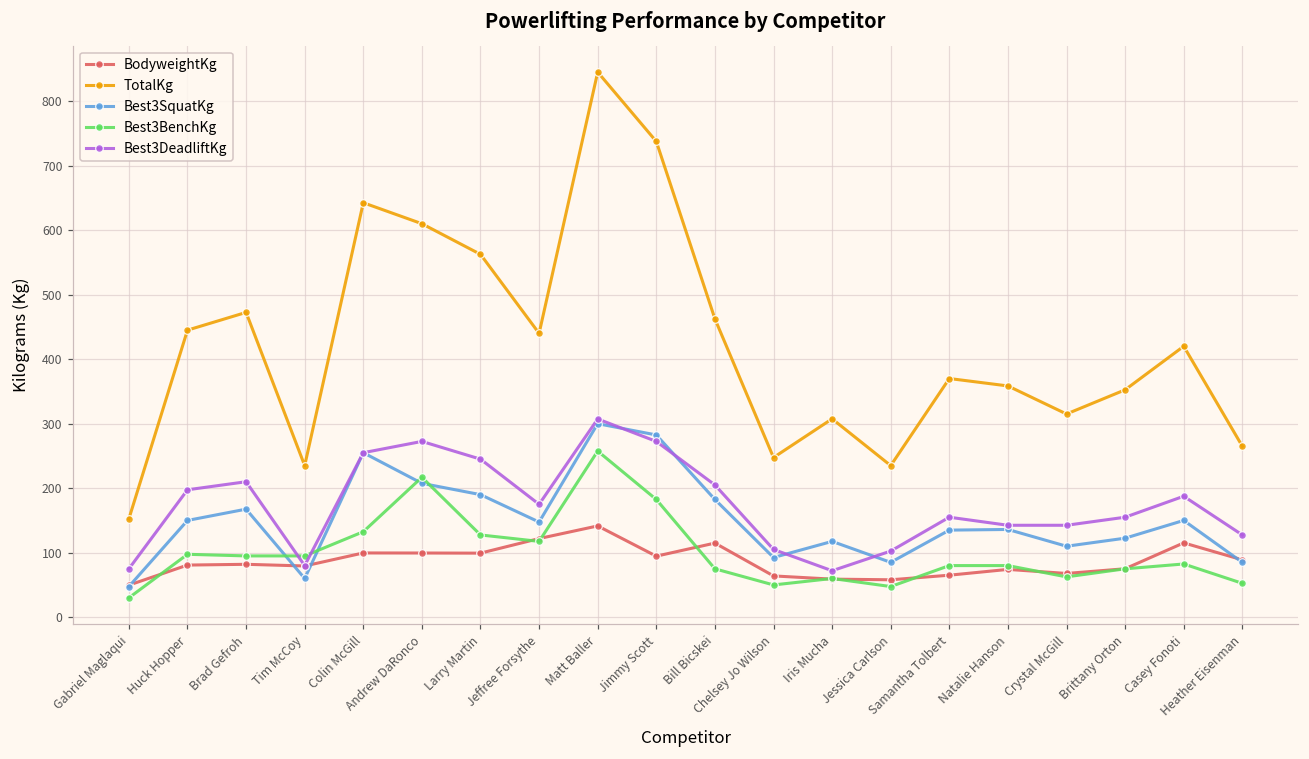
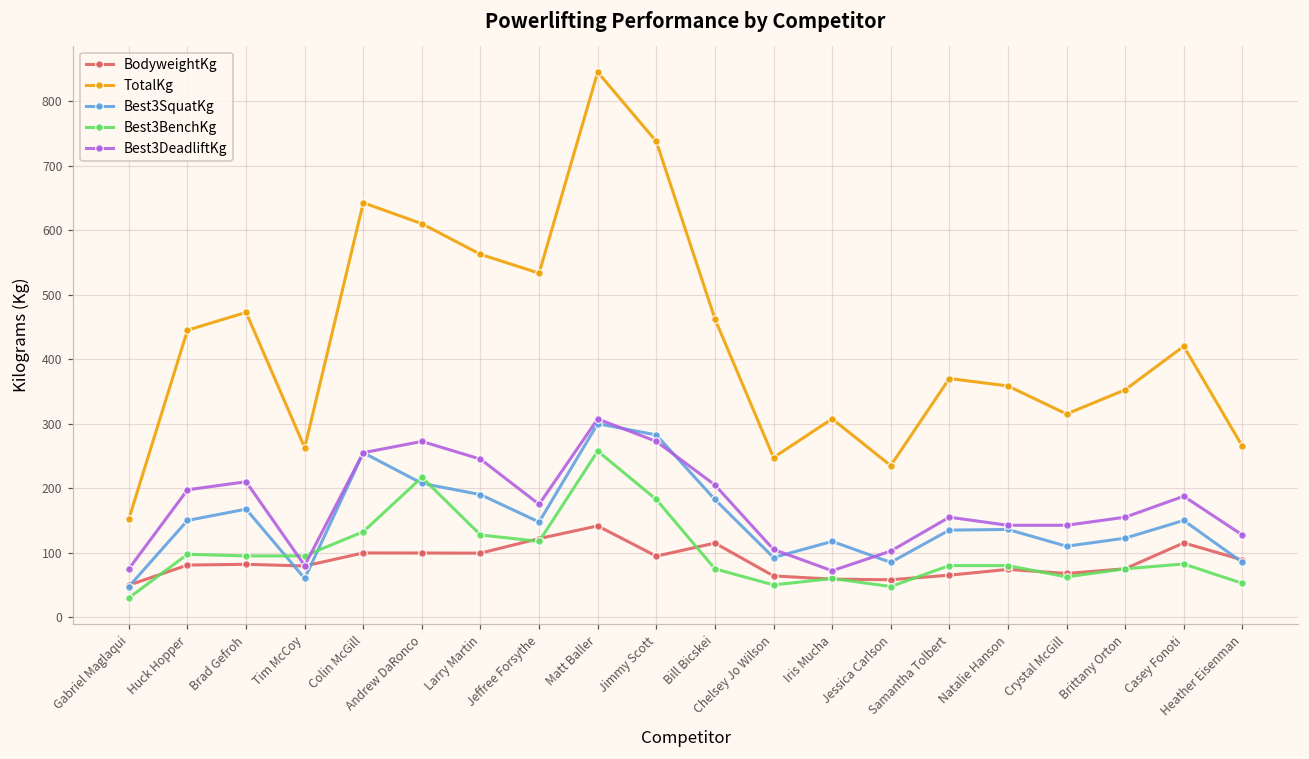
  {
    "BodyweightKg": {
      "Huck Hopper": 80,
      "Brad Gefroh": 80,
      "Colin McGill": 100,
      "Andrew DaRonco": 100,
      "Larry Martin": 100,
      "Jeffree Forsythe": 120,
      "Matt Baller": 140,
      "Jimmy Scott": 90,
      "Bill Bicskei": 110,
      "Chelsey Jo Wilson": 60,
      "Jessica Carlson": 60,
      "Samantha Tolbert": 70,
      "Natalie Hanson": 70,
      "Crystal McGill": 70,
      "Casey Fonoti": 120
    },
    "TotalKg": {
      "Gabriel Maglaqui": 150,
      "Huck Hopper": 450,
      "Brad Gefroh": 470,
-     "Tim McCoy": 240,
+     "Tim McCoy": 260,
      "Colin McGill": 640,
      "Andrew DaRonco": 610,
      "Larry Martin": 560,
-     "Jeffree Forsythe": 440,
+     "Jeffree Forsythe": 530,
      "Matt Baller": 850,
      "Jimmy Scott": 740,
      "Bill Bicskei": 460,
      "Chelsey Jo Wilson": 250,
      "Iris Mucha": 310,
      "Jessica Carlson": 240,
      "Samantha Tolbert": 370,
      "Natalie Hanson": 360,
      "Crystal McGill": 320,
      "Brittany Orton": 350,
      "Casey Fonoti": 420,
      "Heather Eisenman": 270
    },
    "Best3SquatKg": {
      "Huck Hopper": 150,
      "Brad Gefroh": 170,
      "Tim McCoy": 60,
      "Andrew DaRonco": 210,
      "Larry Martin": 190,
      "Jeffree Forsythe": 150,
      "Matt Baller": 300,
      "Jimmy Scott": 280,
      "Bill Bicskei": 180,
      "Chelsey Jo Wilson": 90,
      "Iris Mucha": 120,
      "Jessica Carlson": 90,
      "Samantha Tolbert": 140,
      "Natalie Hanson": 140,
      "Crystal McGill": 110,
      "Brittany Orton": 120,
      "Casey Fonoti": 150
    },
    "Best3BenchKg": {
      "Gabriel Maglaqui": 30,
      "Huck Hopper": 100,
      "Brad Gefroh": 100,
      "Tim McCoy": 100,
      "Colin McGill": 130,
      "Andrew DaRonco": 220,
      "Larry Martin": 130,
      "Jeffree Forsythe": 120,
      "Matt Baller": 260,
      "Jimmy Scott": 180,
      "Bill Bicskei": 80,
      "Chelsey Jo Wilson": 50,
      "Jessica Carlson": 50,
      "Samantha Tolbert": 80,
      "Natalie Hanson": 80,
      "Crystal McGill": 60,
      "Casey Fonoti": 80,
      "Heather Eisenman": 50
    },
    "Best3DeadliftKg": {
      "Gabriel Maglaqui": 80,
      "Huck Hopper": 200,
      "Brad Gefroh": 210,
      "Andrew DaRonco": 270,
      "Larry Martin": 250,
      "Jeffree Forsythe": 180,
      "Matt Baller": 310,
      "Jimmy Scott": 270,
      "Bill Bicskei": 210,
      "Chelsey Jo Wilson": 110,
      "Iris Mucha": 70,
      "Jessica Carlson": 100,
      "Samantha Tolbert": 160,
      "Natalie Hanson": 140,
      "Crystal McGill": 140,
      "Brittany Orton": 160,
      "Casey Fonoti": 190,
      "Heather Eisenman": 130
    }
  }
